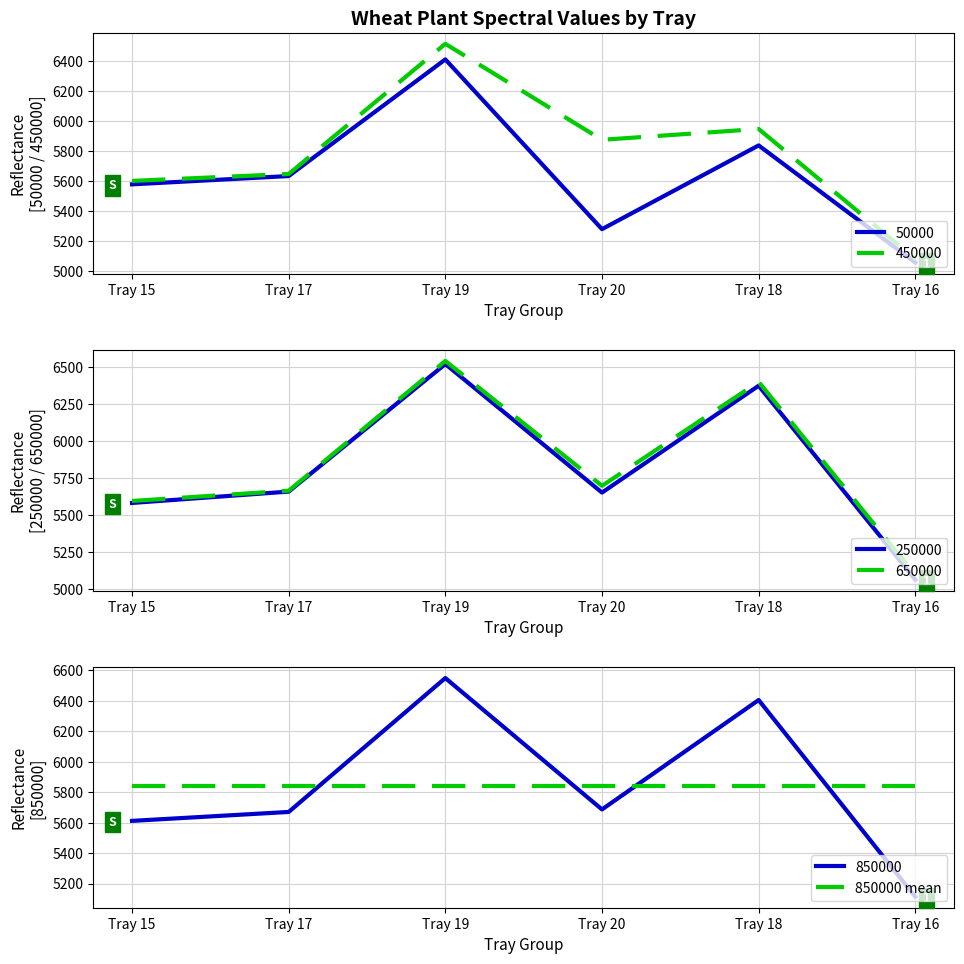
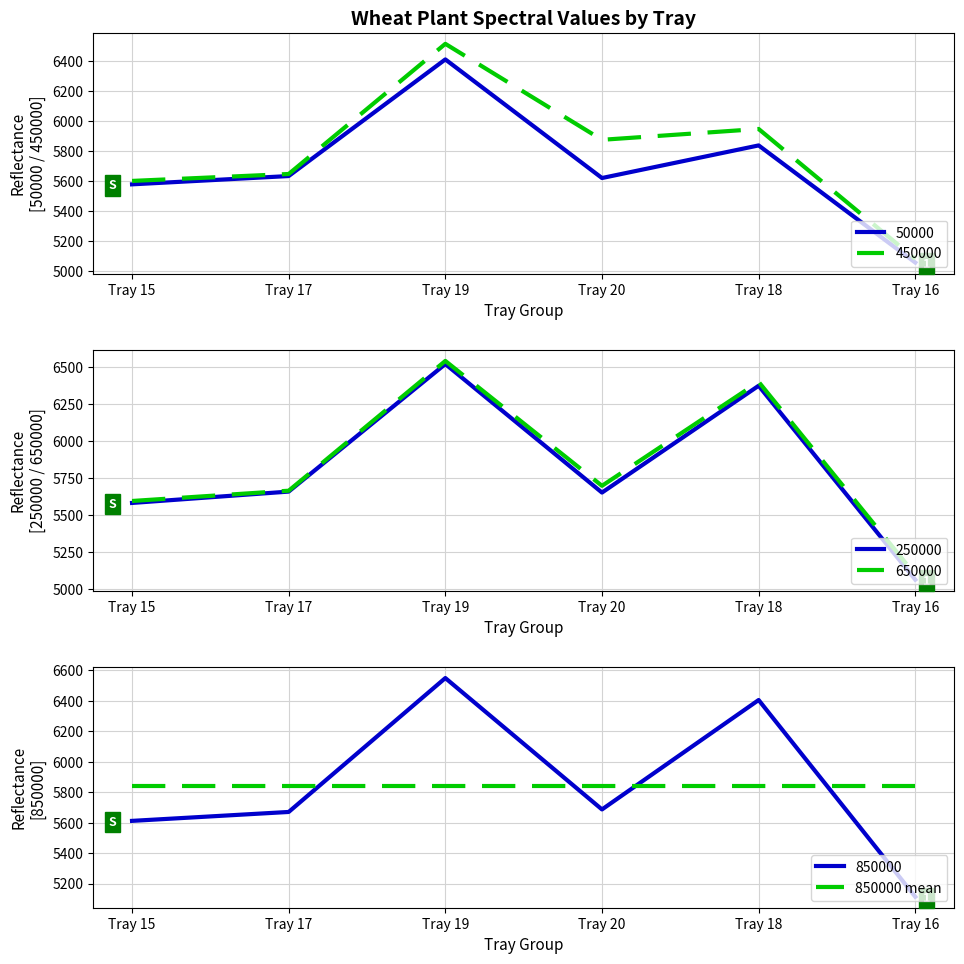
  {
    "Wheat Plant Spectral Values by Tray": {
      "50000": {
        "Tray 15": 5580,
        "Tray 19": 6410,
-       "Tray 20": 5280,
+       "Tray 20": 5620,
        "Tray 18": 5840
      },
      "450000": {
        "Tray 15": 5600,
        "Tray 19": 6510,
        "Tray 20": 5870,
        "Tray 18": 5950
      }
    }
  }
